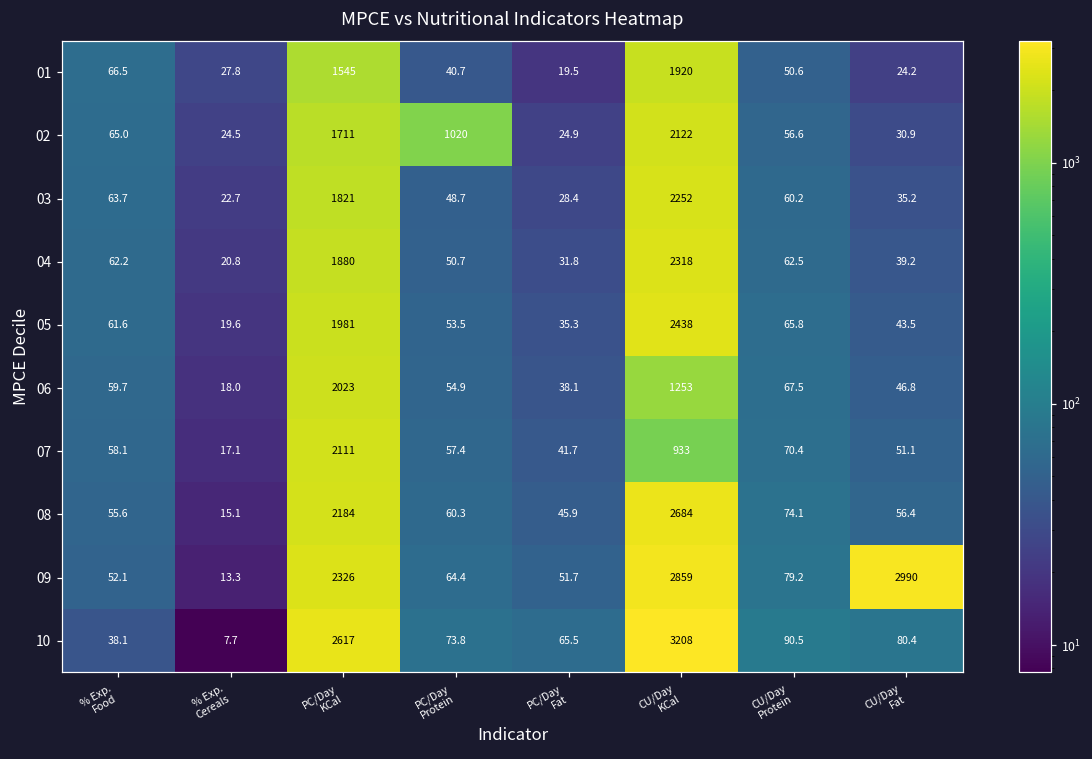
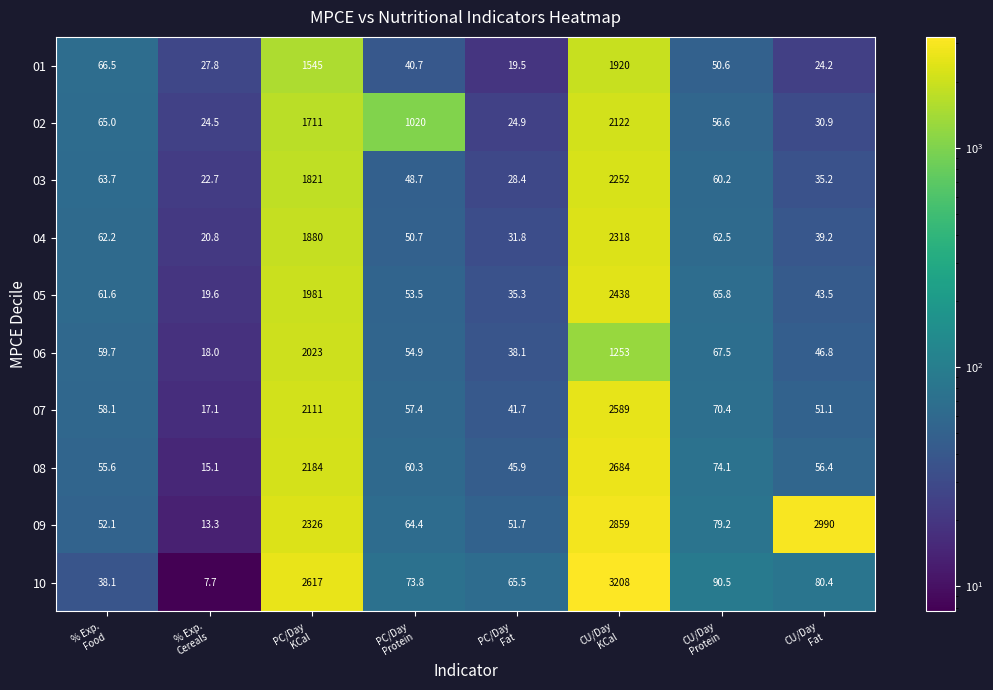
  {
    "01": {
      "% Exp. Food": 66.5,
      "% Exp. Cereals": 27.8,
      "PC/Day KCal": 1545,
      "PC/Day Protein": 40.7,
      "PC/Day Fat": 19.5,
      "CU/Day KCal": 1920,
      "CU/Day Protein": 50.6,
      "CU/Day Fat": 24.2
    },
    "02": {
      "% Exp. Food": 65.0,
      "% Exp. Cereals": 24.5,
      "PC/Day KCal": 1711,
      "PC/Day Protein": 1020,
      "PC/Day Fat": 24.9,
      "CU/Day KCal": 2122,
      "CU/Day Protein": 56.6,
      "CU/Day Fat": 30.9
    },
    "03": {
      "% Exp. Food": 63.7,
      "% Exp. Cereals": 22.7,
      "PC/Day KCal": 1821,
      "PC/Day Protein": 48.7,
      "PC/Day Fat": 28.4,
      "CU/Day KCal": 2252,
      "CU/Day Protein": 60.2,
      "CU/Day Fat": 35.2
    },
    "04": {
      "% Exp. Food": 62.2,
      "% Exp. Cereals": 20.8,
      "PC/Day KCal": 1880,
      "PC/Day Protein": 50.7,
      "PC/Day Fat": 31.8,
      "CU/Day KCal": 2318,
      "CU/Day Protein": 62.5,
      "CU/Day Fat": 39.2
    },
    "05": {
      "% Exp. Food": 61.6,
      "% Exp. Cereals": 19.6,
      "PC/Day KCal": 1981,
      "PC/Day Protein": 53.5,
      "PC/Day Fat": 35.3,
      "CU/Day KCal": 2438,
      "CU/Day Protein": 65.8,
      "CU/Day Fat": 43.5
    },
    "06": {
      "% Exp. Food": 59.7,
      "% Exp. Cereals": 18.0,
      "PC/Day KCal": 2023,
      "PC/Day Protein": 54.9,
      "PC/Day Fat": 38.1,
      "CU/Day KCal": 1253,
      "CU/Day Protein": 67.5,
      "CU/Day Fat": 46.8
    },
    "07": {
      "% Exp. Food": 58.1,
      "% Exp. Cereals": 17.1,
      "PC/Day KCal": 2111,
      "PC/Day Protein": 57.4,
      "PC/Day Fat": 41.7,
-     "CU/Day KCal": 933,
+     "CU/Day KCal": 2589,
      "CU/Day Protein": 70.4,
      "CU/Day Fat": 51.1
    },
    "08": {
      "% Exp. Food": 55.6,
      "% Exp. Cereals": 15.1,
      "PC/Day KCal": 2184,
      "PC/Day Protein": 60.3,
      "PC/Day Fat": 45.9,
      "CU/Day KCal": 2684,
      "CU/Day Protein": 74.1,
      "CU/Day Fat": 56.4
    },
    "09": {
      "% Exp. Food": 52.1,
      "% Exp. Cereals": 13.3,
      "PC/Day KCal": 2326,
      "PC/Day Protein": 64.4,
      "PC/Day Fat": 51.7,
      "CU/Day KCal": 2859,
      "CU/Day Protein": 79.2,
      "CU/Day Fat": 2990
    },
    "10": {
      "% Exp. Food": 38.1,
      "% Exp. Cereals": 7.7,
      "PC/Day KCal": 2617,
      "PC/Day Protein": 73.8,
      "PC/Day Fat": 65.5,
      "CU/Day KCal": 3208,
      "CU/Day Protein": 90.5,
      "CU/Day Fat": 80.4
    }
  }
